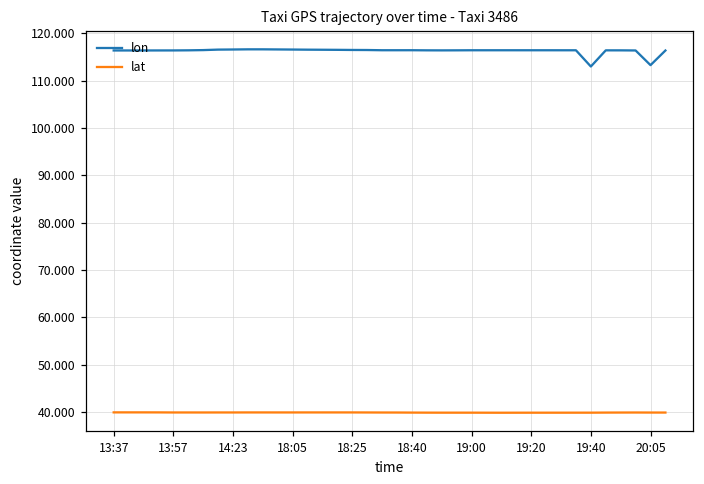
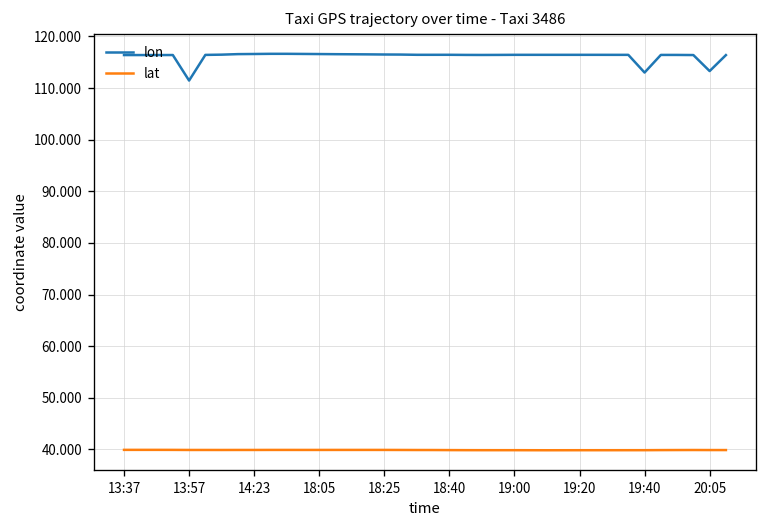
  {
    "lon": {
      "13:37": 116,
-     "13:57": 116,
+     "13:57": 111,
      "14:23": 117,
      "18:05": 117,
      "18:25": 116,
      "18:40": 116,
      "19:00": 116,
      "19:20": 116,
      "19:40": 113,
      "20:05": 113
    },
    "lat": {
      "13:37": 40,
      "13:57": 40,
      "14:23": 40,
      "18:05": 40,
      "18:25": 40,
      "18:40": 40,
      "19:00": 40,
      "19:20": 40,
      "19:40": 40,
      "20:05": 40
    }
  }
